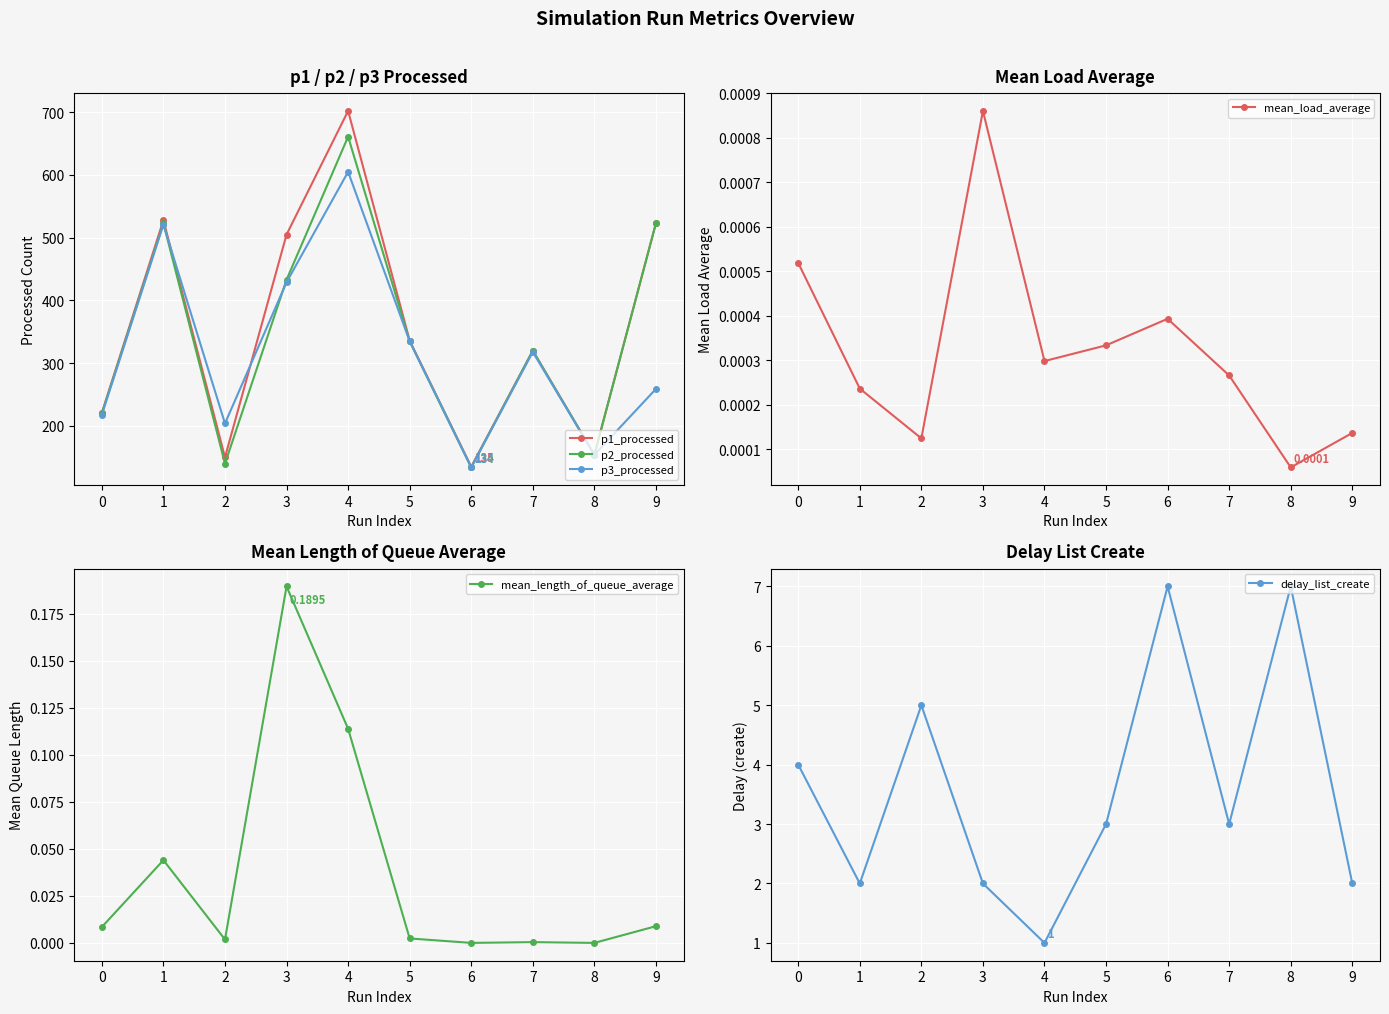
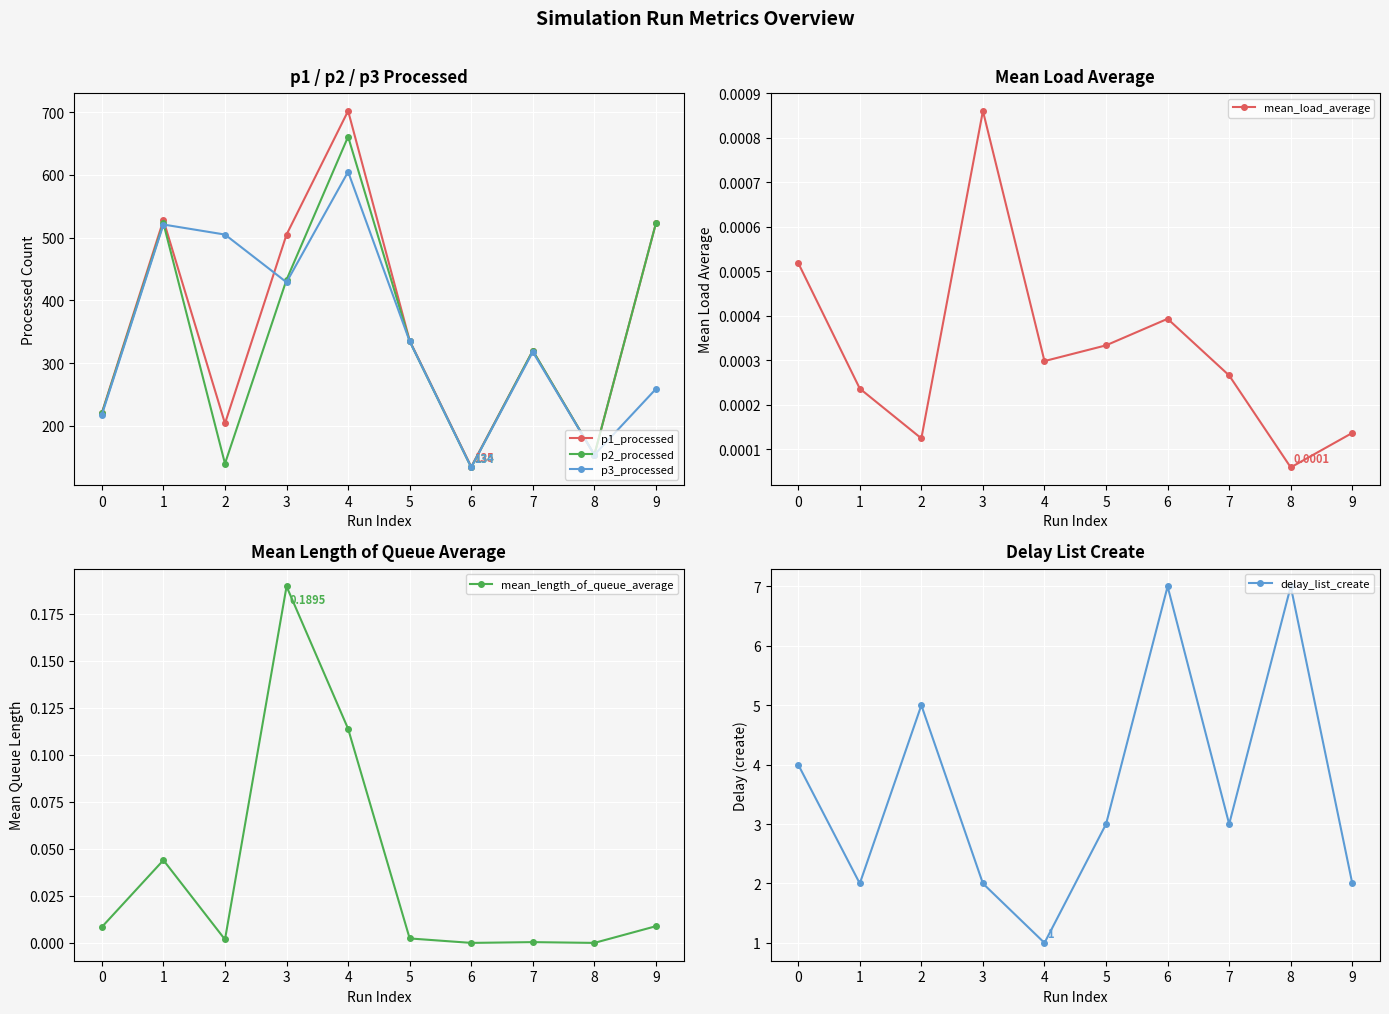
  {
    "p1 / p2 / p3 Processed": {
      "p1_processed": {
        "1": 530,
-       "2": 150,
+       "2": 200,
        "3": 510,
        "4": 700
      },
      "p2_processed": {
        "2": 140,
        "4": 660
      },
      "p3_processed": {
-       "2": 200,
+       "2": 510,
        "4": 610,
        "9": 260
      }
    },
    "Mean Load Average": {
      "8": 0.0001
    },
    "Mean Length of Queue Average": {
      "3": 0.1895
    },
    "Delay List Create": {
      "4": 1
    }
  }
